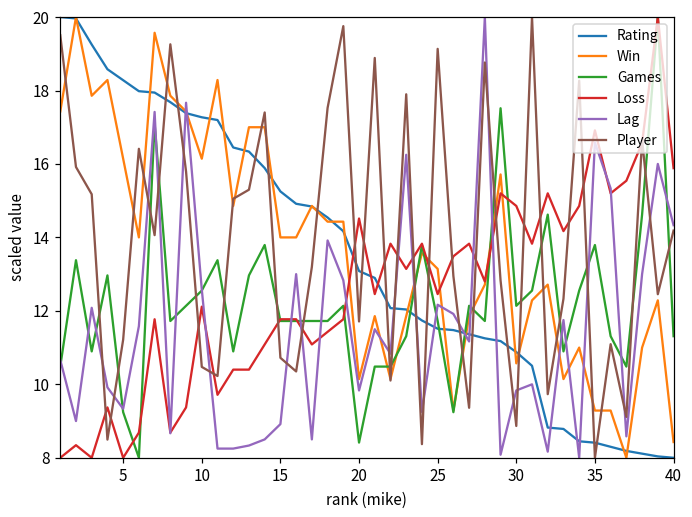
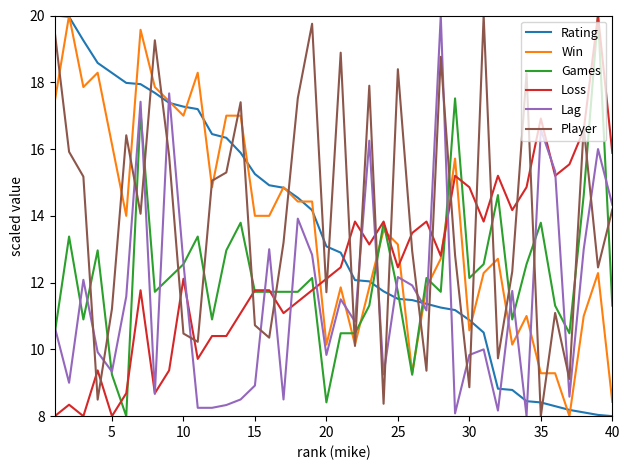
  {
    "Rating": {
      "5": 18.3,
      "10": 17.3,
      "15": 15.3,
      "20": 13.1,
      "25": 11.5,
      "30": 10.9,
      "35": 8.4,
      "40": 8.0
    },
    "Win": {
      "5": 16.1,
-     "10": 16.1,
+     "10": 17.0,
      "15": 14.0,
      "20": 10.1,
      "25": 13.1,
      "30": 10.6,
      "35": 9.3,
      "40": 8.4
    },
    "Games": {
      "5": 9.2,
      "20": 8.4,
      "25": 11.7,
      "30": 12.1,
      "35": 13.8,
      "40": 11.3
    },
    "Loss": {
      "5": 8.0,
      "10": 12.1,
-     "20": 14.5,
+     "20": 12.1,
      "25": 12.5,
      "30": 14.9,
      "40": 15.9
    },
    "Lag": {
      "5": 9.3,
      "15": 8.9,
      "20": 9.8,
      "25": 12.2,
      "30": 9.8,
      "40": 14.3
    },
    "Player": {
      "5": 11.2,
      "10": 10.5,
      "15": 10.7,
      "20": 11.7,
-     "25": 19.1,
+     "25": 18.4,
      "30": 8.9,
      "35": 8.0,
      "40": 14.2
    }
  }
